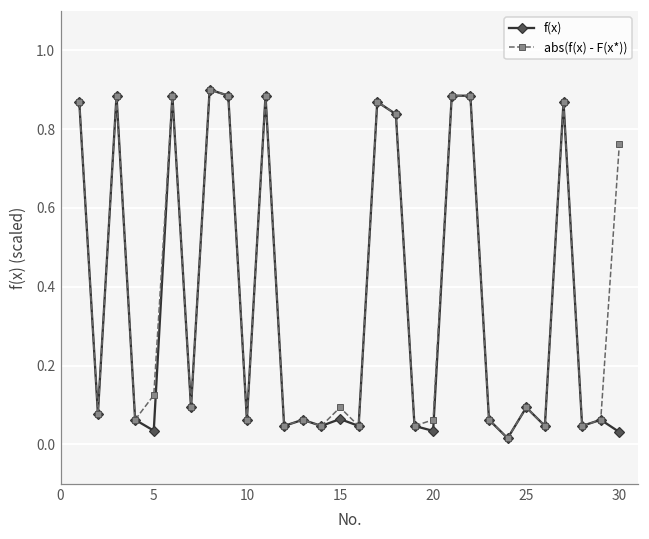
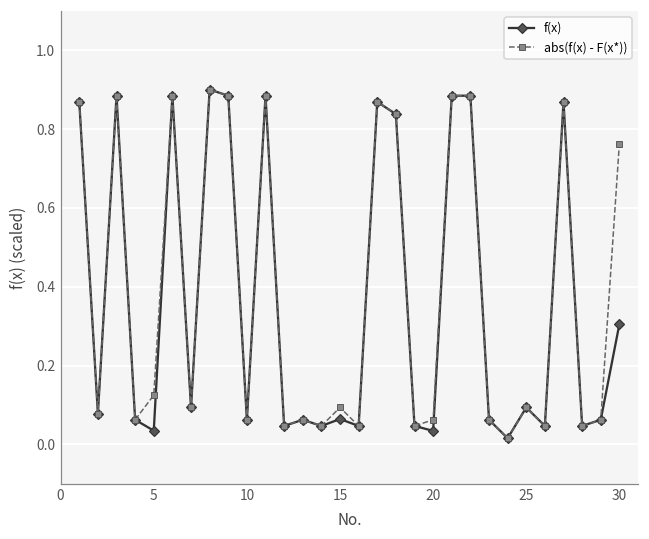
  {
    "f(x)": {
      "5": 0.03,
      "15": 0.06,
      "20": 0.03,
-     "30": 0.03
+     "30": 0.31
    },
    "abs(f(x) - F(x*))": {
      "5": 0.12,
      "15": 0.09,
      "20": 0.06,
      "30": 0.76
    }
  }
